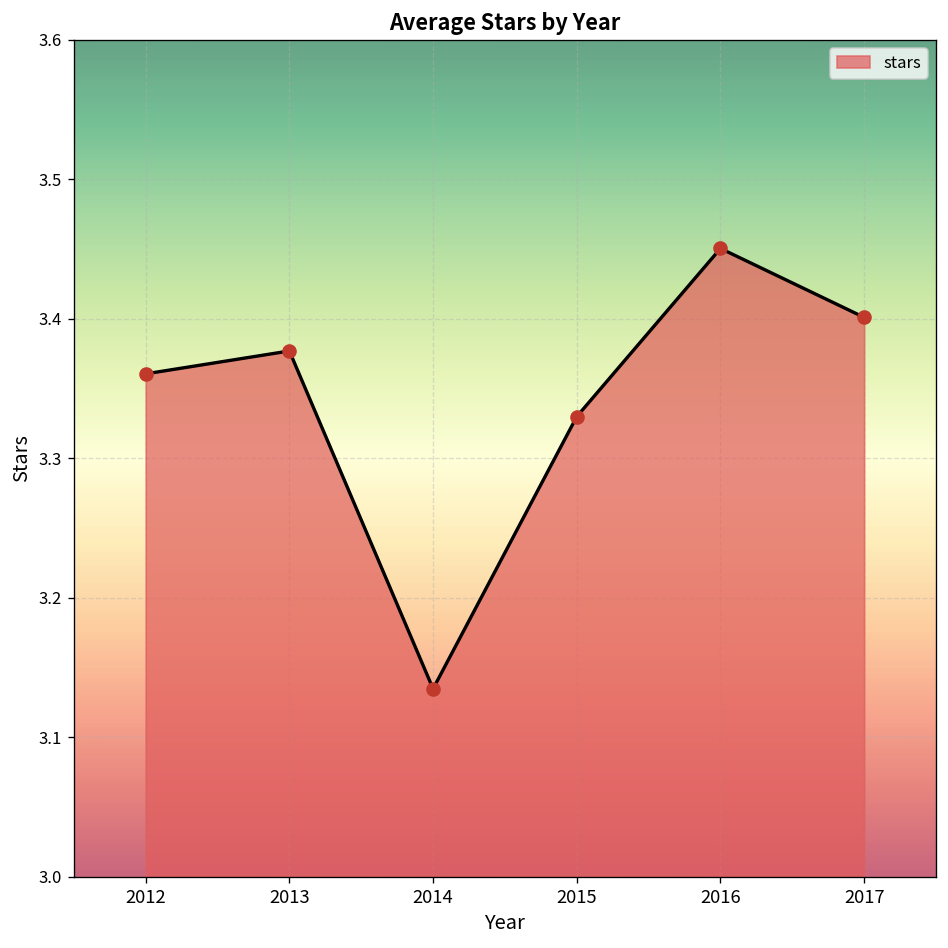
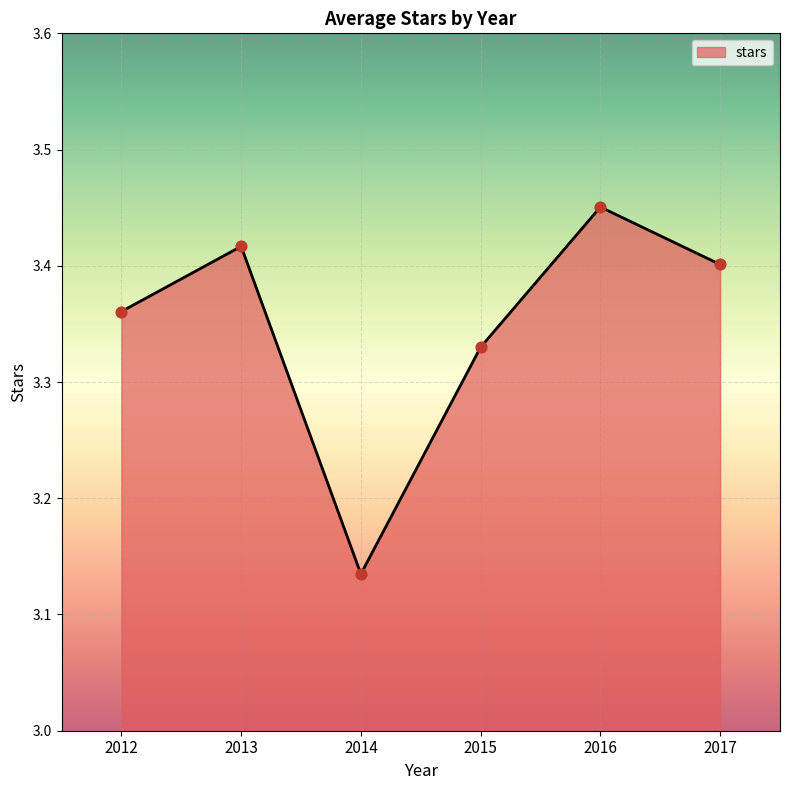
  {
    "2012": 3.361,
-   "2013": 3.377,
+   "2013": 3.417,
    "2014": 3.135,
    "2015": 3.330,
    "2016": 3.451,
    "2017": 3.401
  }
